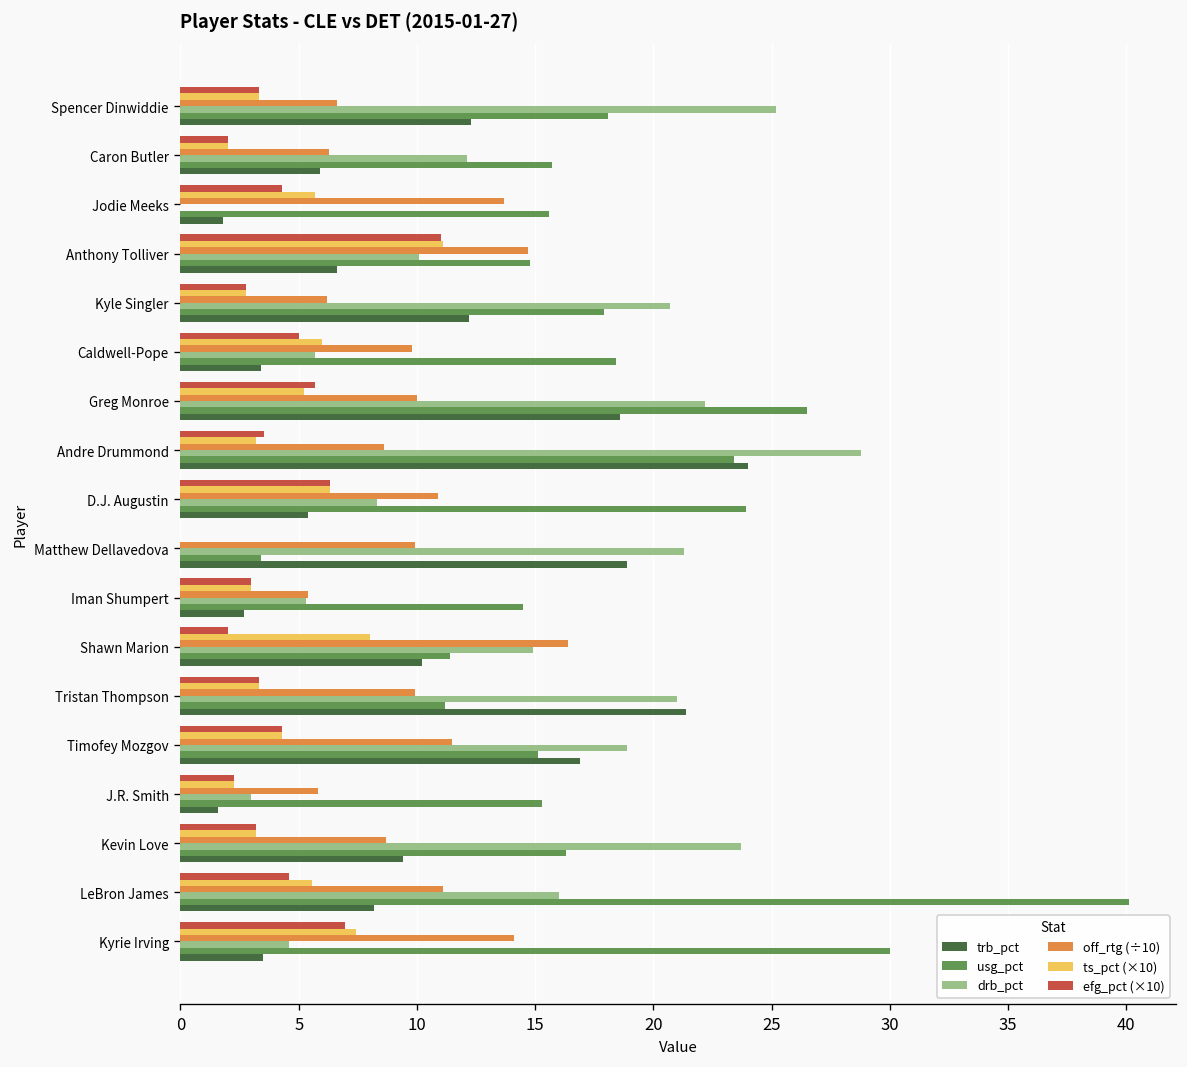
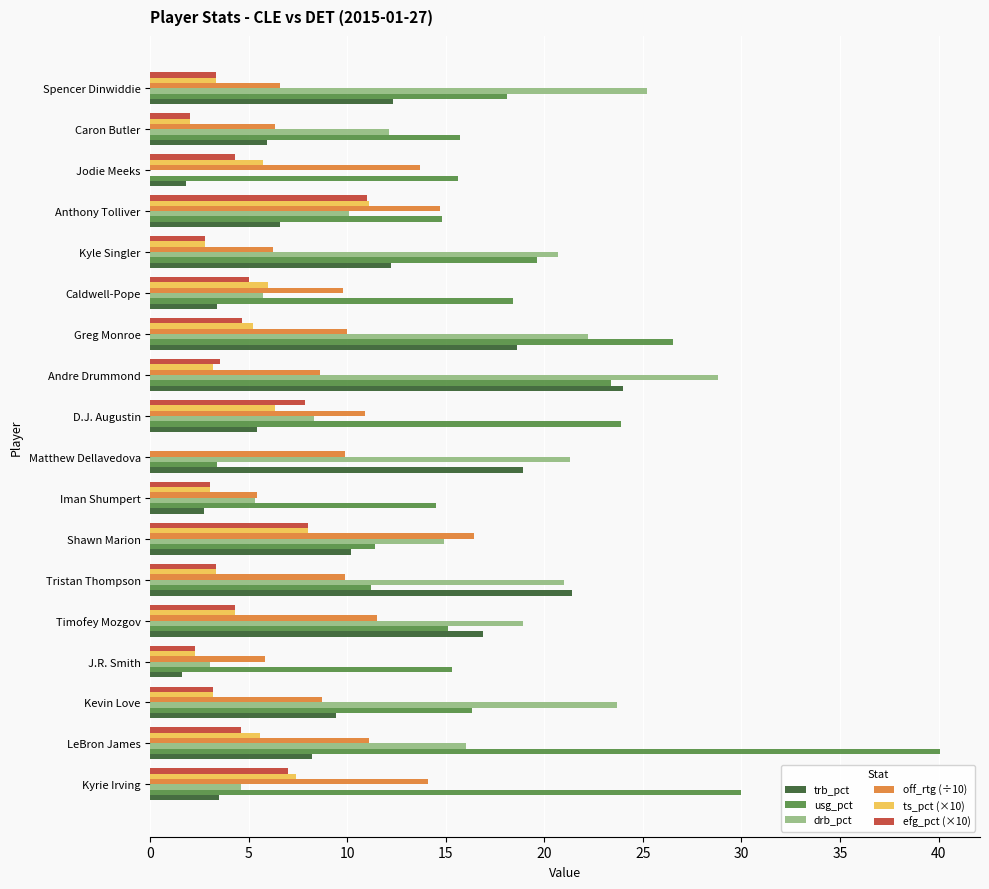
  {
    "trb_pct": {
      "Spencer Dinwiddie": 12.3,
      "Caron Butler": 5.9,
      "Jodie Meeks": 1.8,
      "Anthony Tolliver": 6.6,
      "Kyle Singler": 12.2,
      "Caldwell-Pope": 3.4,
      "Greg Monroe": 18.6,
      "Andre Drummond": 24.0,
      "D.J. Augustin": 5.4,
      "Matthew Dellavedova": 18.9,
      "Iman Shumpert": 2.7,
      "Shawn Marion": 10.2,
      "Tristan Thompson": 21.4,
      "Timofey Mozgov": 16.9,
      "J.R. Smith": 1.6,
      "Kevin Love": 9.4,
      "LeBron James": 8.2,
      "Kyrie Irving": 3.5
    },
    "usg_pct": {
      "Spencer Dinwiddie": 18.1,
      "Caron Butler": 15.7,
      "Jodie Meeks": 15.6,
      "Anthony Tolliver": 14.8,
-     "Kyle Singler": 17.9,
+     "Kyle Singler": 19.6,
      "Caldwell-Pope": 18.4,
      "Greg Monroe": 26.5,
      "Andre Drummond": 23.4,
      "D.J. Augustin": 23.9,
      "Matthew Dellavedova": 3.4,
      "Iman Shumpert": 14.5,
      "Shawn Marion": 11.4,
      "Tristan Thompson": 11.2,
      "Timofey Mozgov": 15.1,
      "J.R. Smith": 15.3,
      "Kevin Love": 16.3,
      "LeBron James": 40.1,
      "Kyrie Irving": 30.0
    },
    "drb_pct": {
      "Spencer Dinwiddie": 25.2,
      "Caron Butler": 12.1,
      "Jodie Meeks": 0.0,
      "Anthony Tolliver": 10.1,
      "Kyle Singler": 20.7,
      "Caldwell-Pope": 5.7,
      "Greg Monroe": 22.2,
      "Andre Drummond": 28.8,
      "D.J. Augustin": 8.3,
      "Matthew Dellavedova": 21.3,
      "Iman Shumpert": 5.3,
      "Shawn Marion": 14.9,
      "Tristan Thompson": 21.0,
      "Timofey Mozgov": 18.9,
      "J.R. Smith": 3.0,
      "Kevin Love": 23.7,
      "LeBron James": 16.0,
      "Kyrie Irving": 4.6
    },
    "off_rtg (÷10)": {
      "Spencer Dinwiddie": 6.6,
      "Caron Butler": 6.3,
      "Jodie Meeks": 13.7,
      "Anthony Tolliver": 14.7,
      "Kyle Singler": 6.2,
      "Caldwell-Pope": 9.8,
      "Greg Monroe": 10.0,
      "Andre Drummond": 8.6,
      "D.J. Augustin": 10.9,
      "Matthew Dellavedova": 9.9,
      "Iman Shumpert": 5.4,
      "Shawn Marion": 16.4,
      "Tristan Thompson": 9.9,
      "Timofey Mozgov": 11.5,
      "J.R. Smith": 5.8,
      "Kevin Love": 8.7,
      "LeBron James": 11.1,
      "Kyrie Irving": 14.1
    },
    "ts_pct (×10)": {
      "Spencer Dinwiddie": 3.3,
      "Caron Butler": 2.0,
      "Jodie Meeks": 5.7,
      "Anthony Tolliver": 11.1,
      "Kyle Singler": 2.8,
      "Caldwell-Pope": 6.0,
      "Greg Monroe": 5.2,
      "Andre Drummond": 3.2,
      "D.J. Augustin": 6.3,
      "Matthew Dellavedova": 0.0,
      "Iman Shumpert": 3.0,
      "Shawn Marion": 8.0,
      "Tristan Thompson": 3.3,
      "Timofey Mozgov": 4.3,
      "J.R. Smith": 2.3,
      "Kevin Love": 3.2,
      "LeBron James": 5.6,
      "Kyrie Irving": 7.4
    },
    "efg_pct (×10)": {
      "Spencer Dinwiddie": 3.3,
      "Caron Butler": 2.0,
      "Jodie Meeks": 4.3,
      "Anthony Tolliver": 11.0,
      "Kyle Singler": 2.8,
      "Caldwell-Pope": 5.0,
-     "Greg Monroe": 5.7,
+     "Greg Monroe": 4.7,
      "Andre Drummond": 3.5,
-     "D.J. Augustin": 6.3,
+     "D.J. Augustin": 7.9,
      "Matthew Dellavedova": 0.0,
      "Iman Shumpert": 3.0,
-     "Shawn Marion": 2.0,
+     "Shawn Marion": 8.0,
      "Tristan Thompson": 3.3,
      "Timofey Mozgov": 4.3,
      "J.R. Smith": 2.3,
      "Kevin Love": 3.2,
      "LeBron James": 4.6,
      "Kyrie Irving": 7.0
    }
  }
